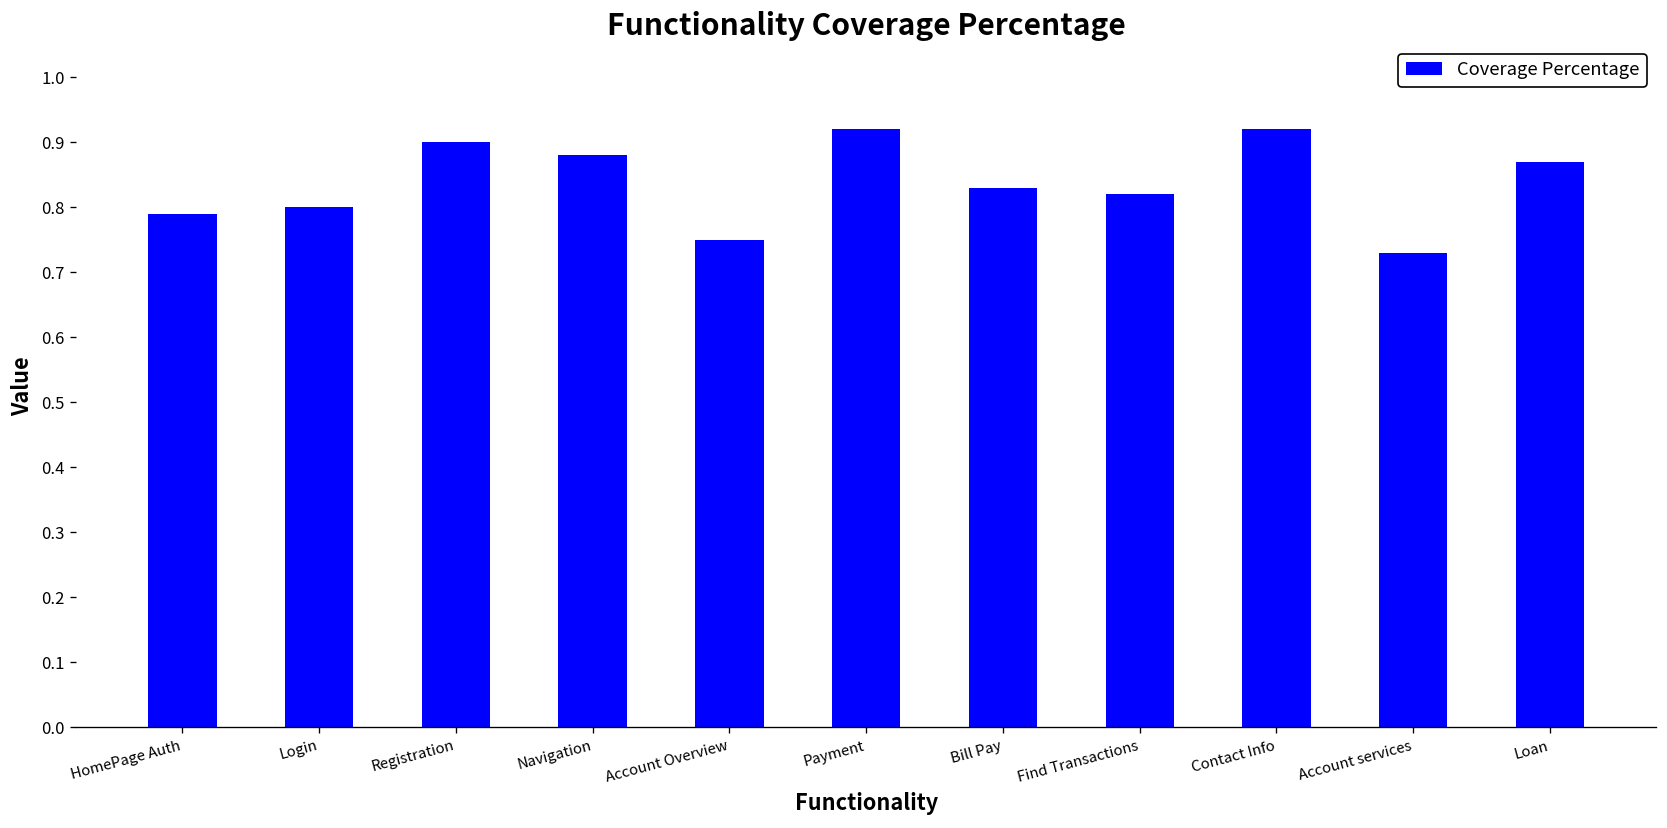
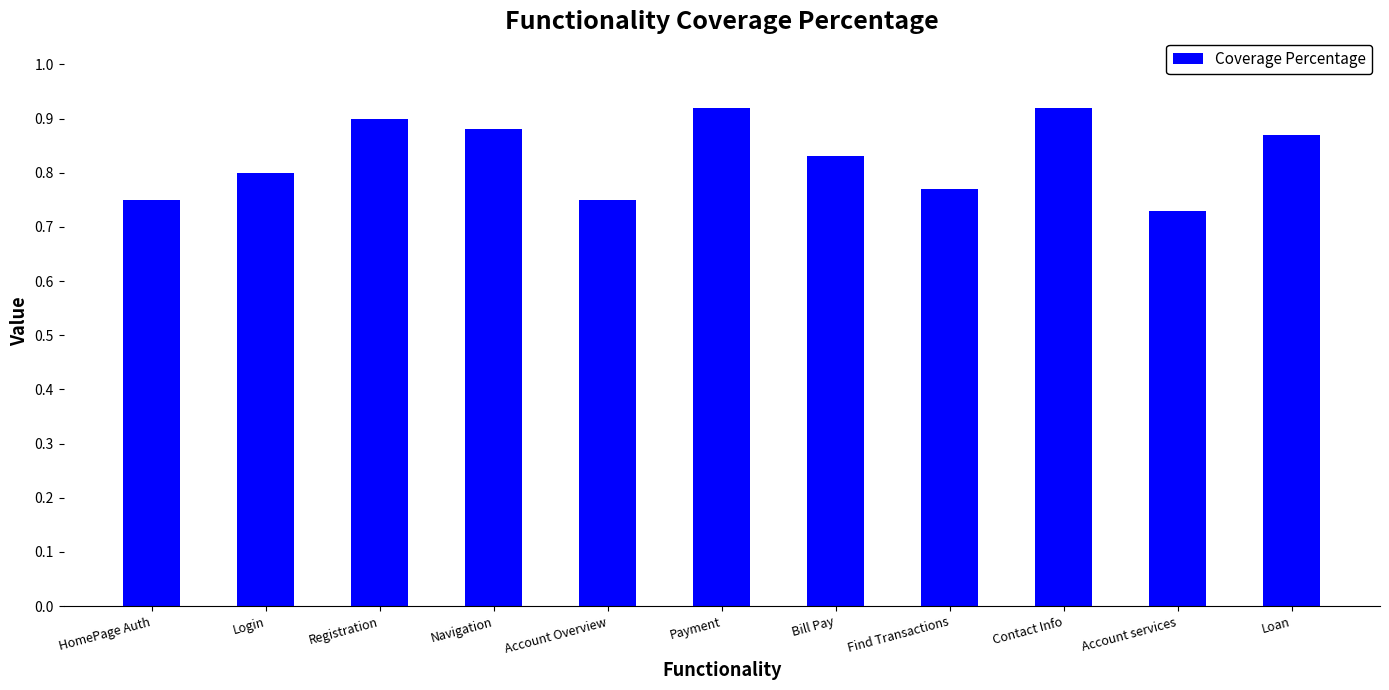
  {
-   "HomePage Auth": 0.79,
+   "HomePage Auth": 0.75,
    "Login": 0.80,
    "Registration": 0.90,
    "Navigation": 0.88,
    "Account Overview": 0.75,
    "Payment": 0.92,
    "Bill Pay": 0.83,
-   "Find Transactions": 0.82,
+   "Find Transactions": 0.77,
    "Contact Info": 0.92,
    "Account services": 0.73,
    "Loan": 0.87
  }
